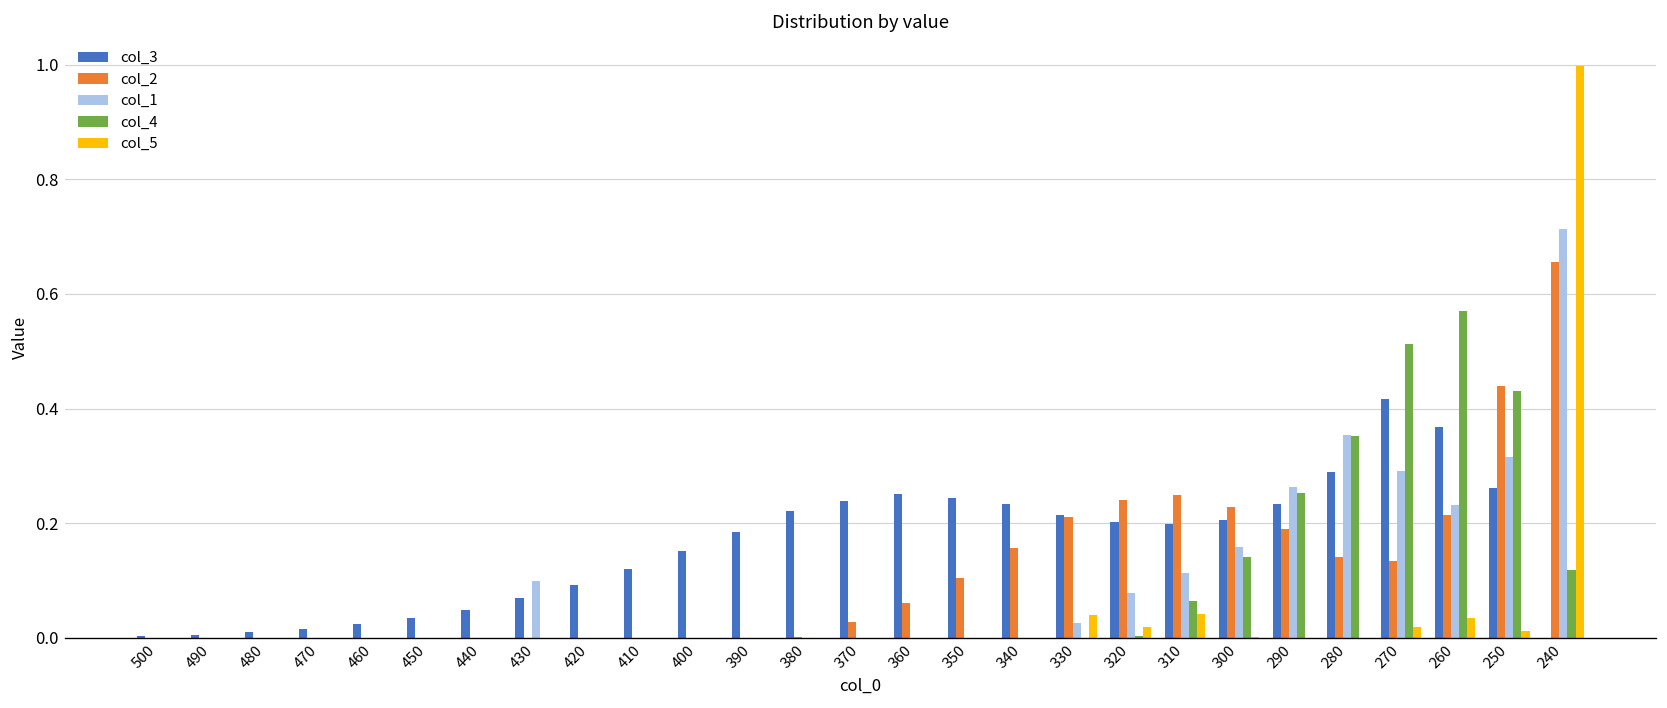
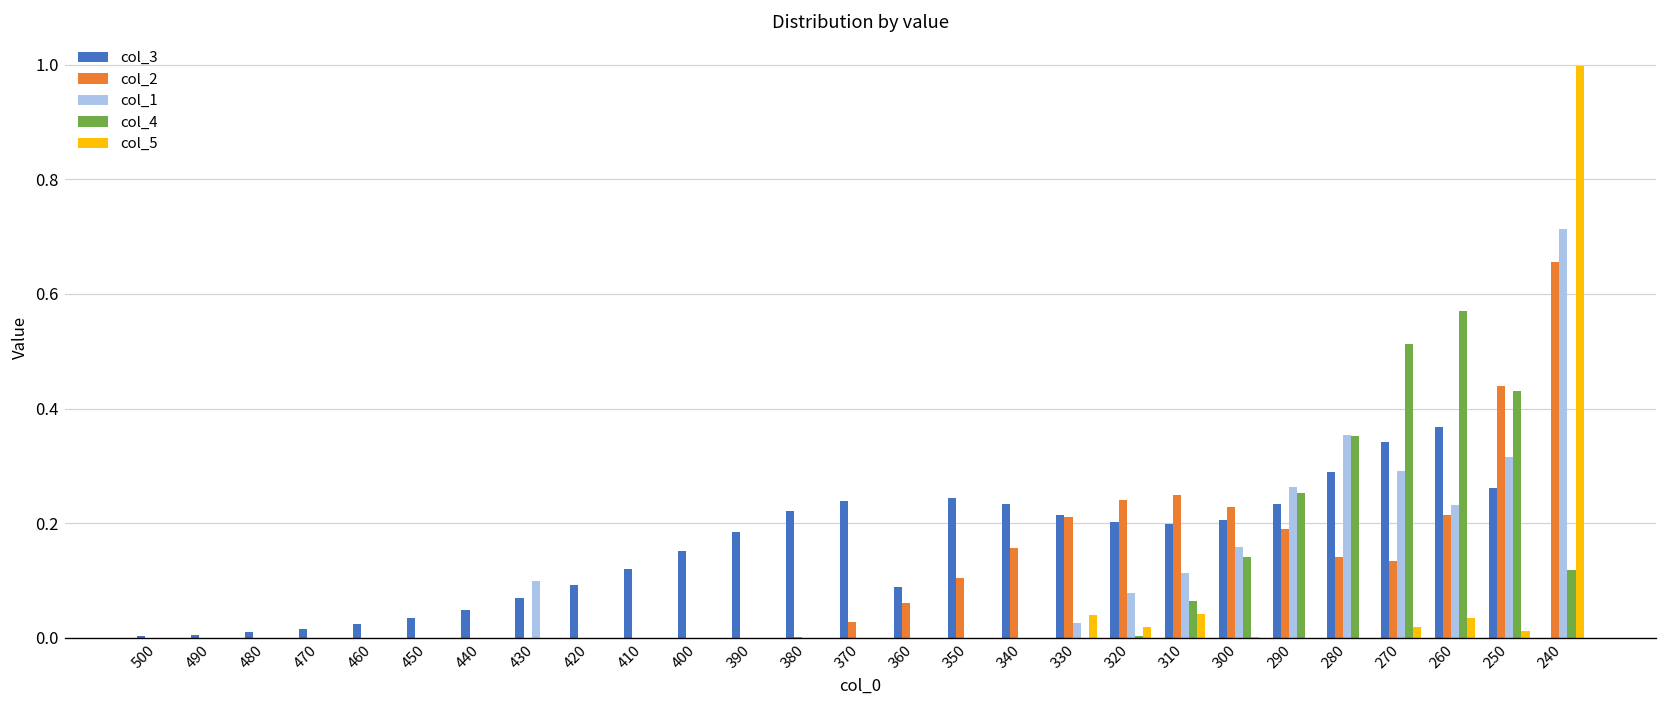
  {
    "col_3": {
      "480": 0.01,
      "470": 0.02,
      "460": 0.02,
      "450": 0.04,
      "440": 0.05,
      "430": 0.07,
      "420": 0.09,
      "410": 0.12,
      "400": 0.15,
      "390": 0.18,
      "380": 0.22,
      "370": 0.24,
-     "360": 0.25,
+     "360": 0.09,
      "350": 0.24,
      "340": 0.23,
      "330": 0.21,
      "320": 0.20,
      "310": 0.20,
      "300": 0.21,
      "290": 0.23,
      "280": 0.29,
-     "270": 0.42,
+     "270": 0.34,
      "260": 0.37,
      "250": 0.26,
      "240": 0.00
    },
    "col_2": {
      "500": 0.00,
      "490": 0.00,
      "480": 0.00,
      "470": 0.00,
      "460": 0.00,
      "450": 0.00,
      "440": 0.00,
      "430": 0.00,
      "420": 0.00,
      "410": 0.00,
      "400": 0.00,
      "390": 0.00,
      "370": 0.03,
      "360": 0.06,
      "350": 0.10,
      "340": 0.16,
      "330": 0.21,
      "320": 0.24,
      "310": 0.25,
      "300": 0.23,
      "290": 0.19,
      "280": 0.14,
      "270": 0.13,
      "260": 0.21,
      "250": 0.44,
      "240": 0.66
    },
    "col_1": {
      "500": 0.00,
      "490": 0.00,
      "480": 0.00,
      "470": 0.00,
      "460": 0.00,
      "450": 0.00,
      "440": 0.00,
      "430": 0.10,
      "420": 0.00,
      "410": 0.00,
      "400": 0.00,
      "390": 0.00,
      "380": 0.00,
      "370": 0.00,
      "350": 0.00,
      "340": 0.00,
      "330": 0.03,
      "320": 0.08,
      "310": 0.11,
      "300": 0.16,
      "290": 0.26,
      "280": 0.35,
      "270": 0.29,
      "260": 0.23,
      "250": 0.32,
      "240": 0.71
    },
    "col_4": {
      "500": 0.00,
      "490": 0.00,
      "480": 0.00,
      "470": 0.00,
      "460": 0.00,
      "450": 0.00,
      "440": 0.00,
      "430": 0.00,
      "420": 0.00,
      "410": 0.00,
      "400": 0.00,
      "390": 0.00,
      "380": 0.00,
      "370": 0.00,
      "360": 0.00,
      "350": 0.00,
      "340": 0.00,
      "330": 0.00,
      "310": 0.06,
      "300": 0.14,
      "290": 0.25,
      "280": 0.35,
      "270": 0.51,
      "260": 0.57,
      "250": 0.43,
      "240": 0.12
    },
    "col_5": {
      "500": 0.00,
      "490": 0.00,
      "480": 0.00,
      "470": 0.00,
      "460": 0.00,
      "450": 0.00,
      "440": 0.00,
      "430": 0.00,
      "420": 0.00,
      "410": 0.00,
      "400": 0.00,
      "390": 0.00,
      "380": 0.00,
      "370": 0.00,
      "360": 0.00,
      "350": 0.00,
      "340": 0.00,
      "330": 0.04,
      "320": 0.02,
      "310": 0.04,
      "290": 0.00,
      "280": 0.00,
      "270": 0.02,
      "260": 0.03,
      "250": 0.01,
      "240": 1.00
    }
  }
